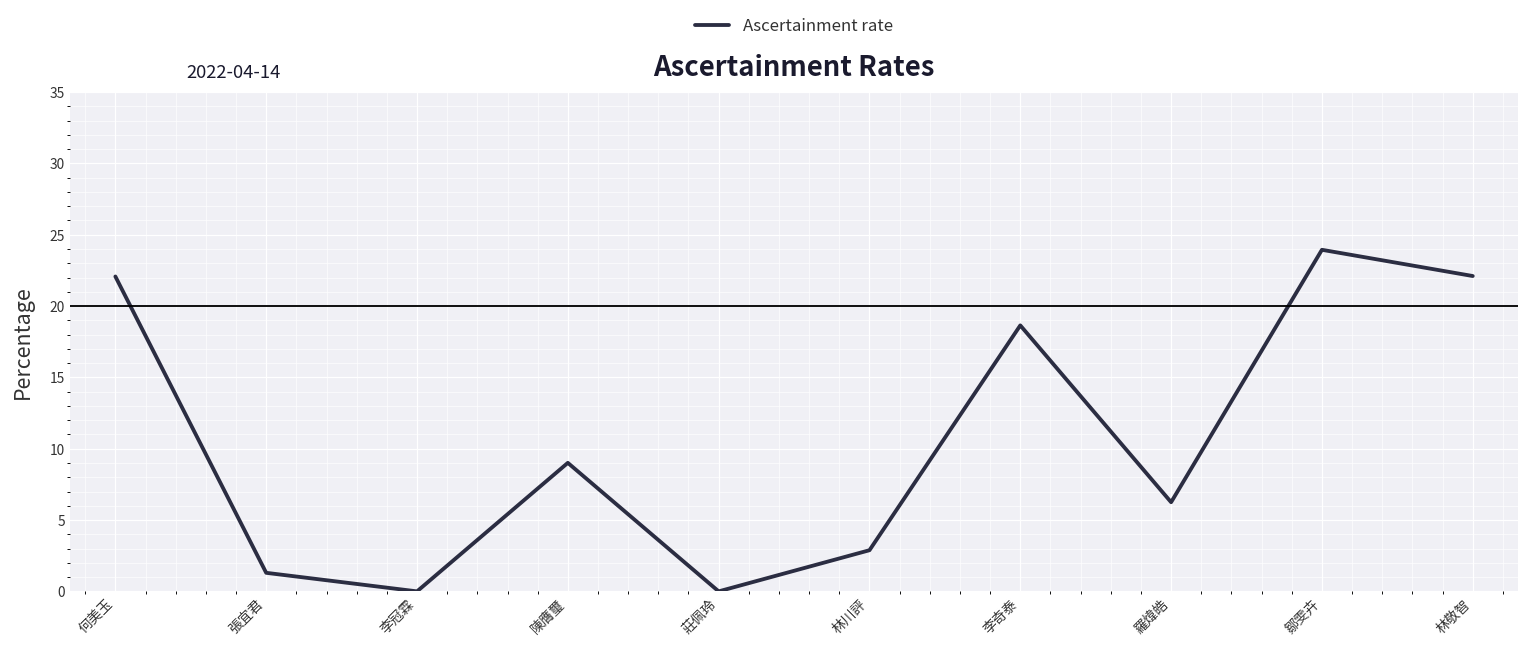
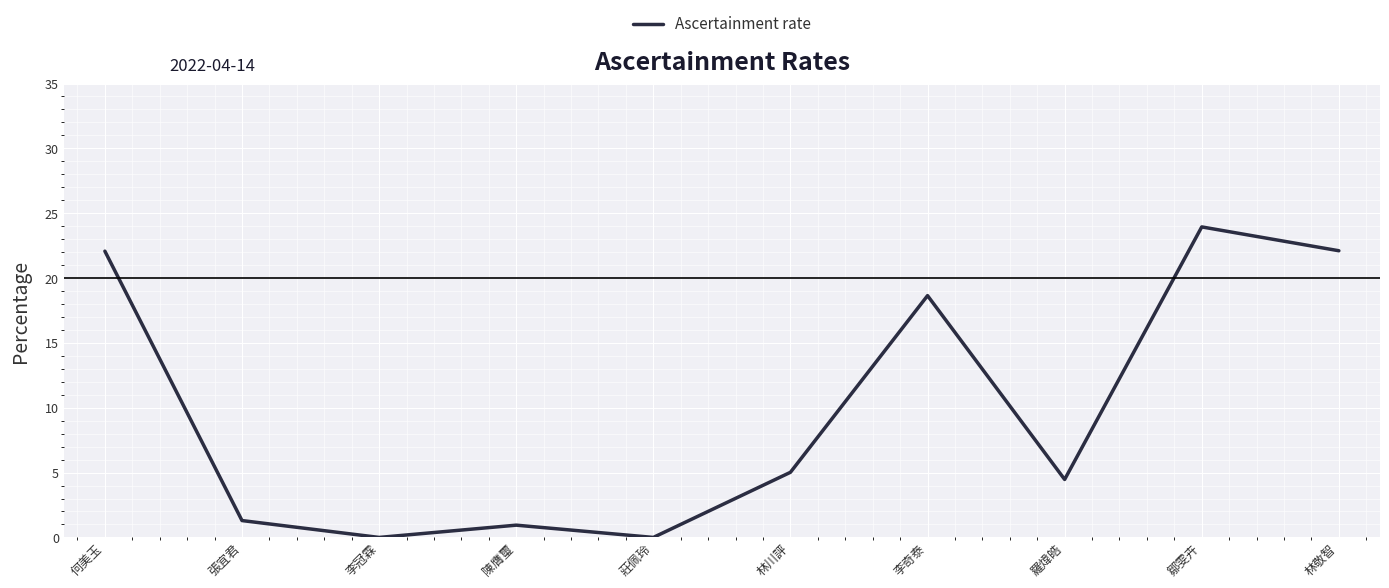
  {
    "何美玉": 22.1,
    "張宜君": 1.3,
    "李冠霖": 0.0,
-   "陳膺璽": 9.0,
+   "陳膺璽": 0.9,
    "莊佩玲": 0.0,
-   "林川評": 2.9,
+   "林川評": 5.0,
    "李奇泰": 18.6,
-   "羅煒皓": 6.3,
+   "羅煒皓": 4.5,
    "鄒雯卉": 23.9,
    "林敬智": 22.1
  }
